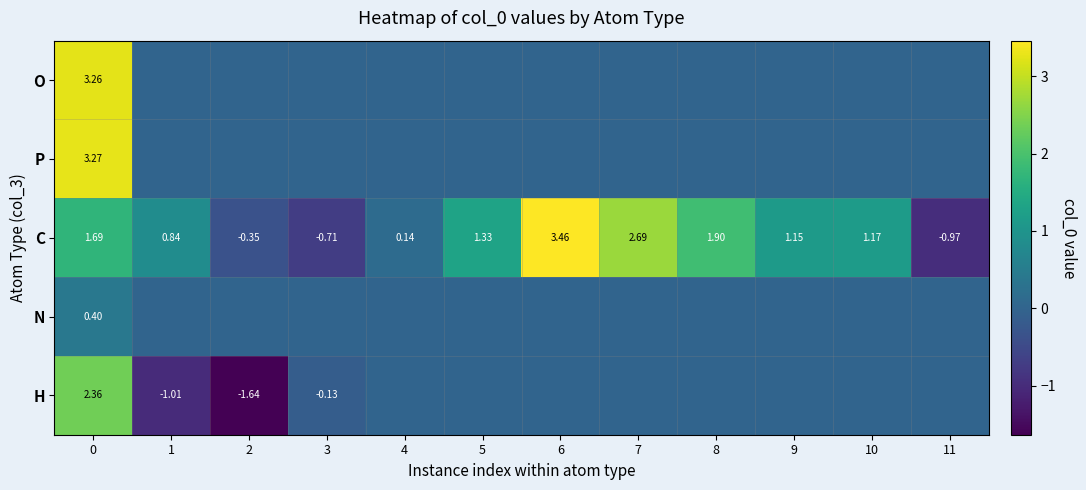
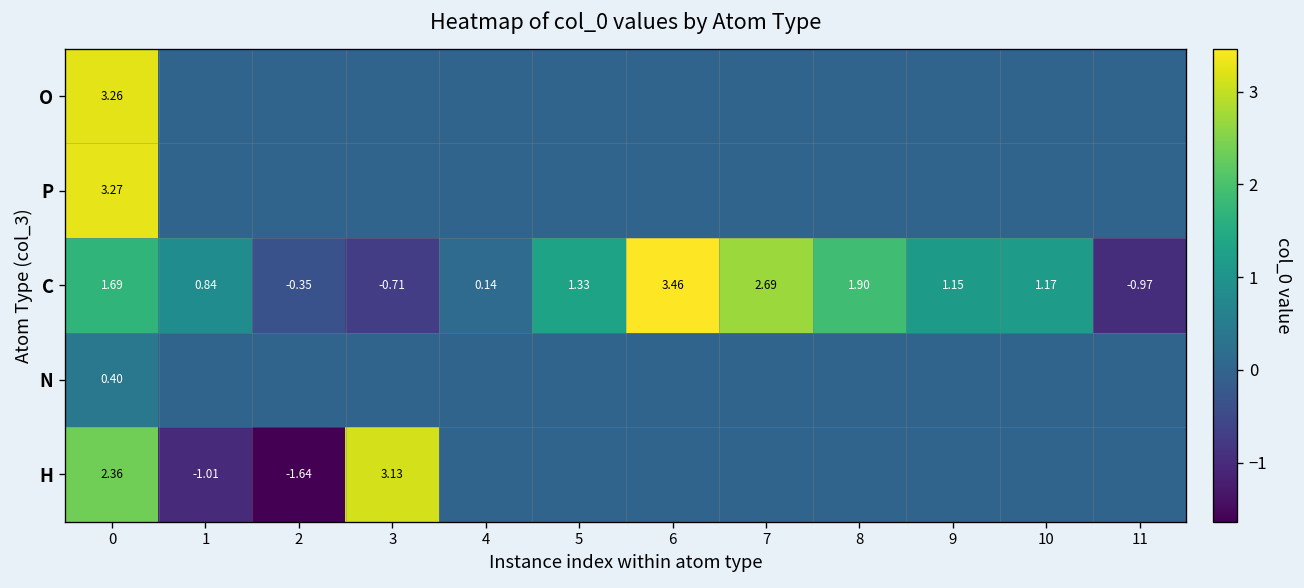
  {
    "O": {
      "0": 3.26
    },
    "P": {
      "0": 3.27
    },
    "C": {
      "0": 1.69,
      "1": 0.84,
      "2": -0.35,
      "3": -0.71,
      "4": 0.14,
      "5": 1.33,
      "6": 3.46,
      "7": 2.69,
      "8": 1.90,
      "9": 1.15,
      "10": 1.17,
      "11": -0.97
    },
    "N": {
      "0": 0.40
    },
    "H": {
      "0": 2.36,
      "1": -1.01,
      "2": -1.64,
-     "3": -0.13
+     "3": 3.13
    }
  }
